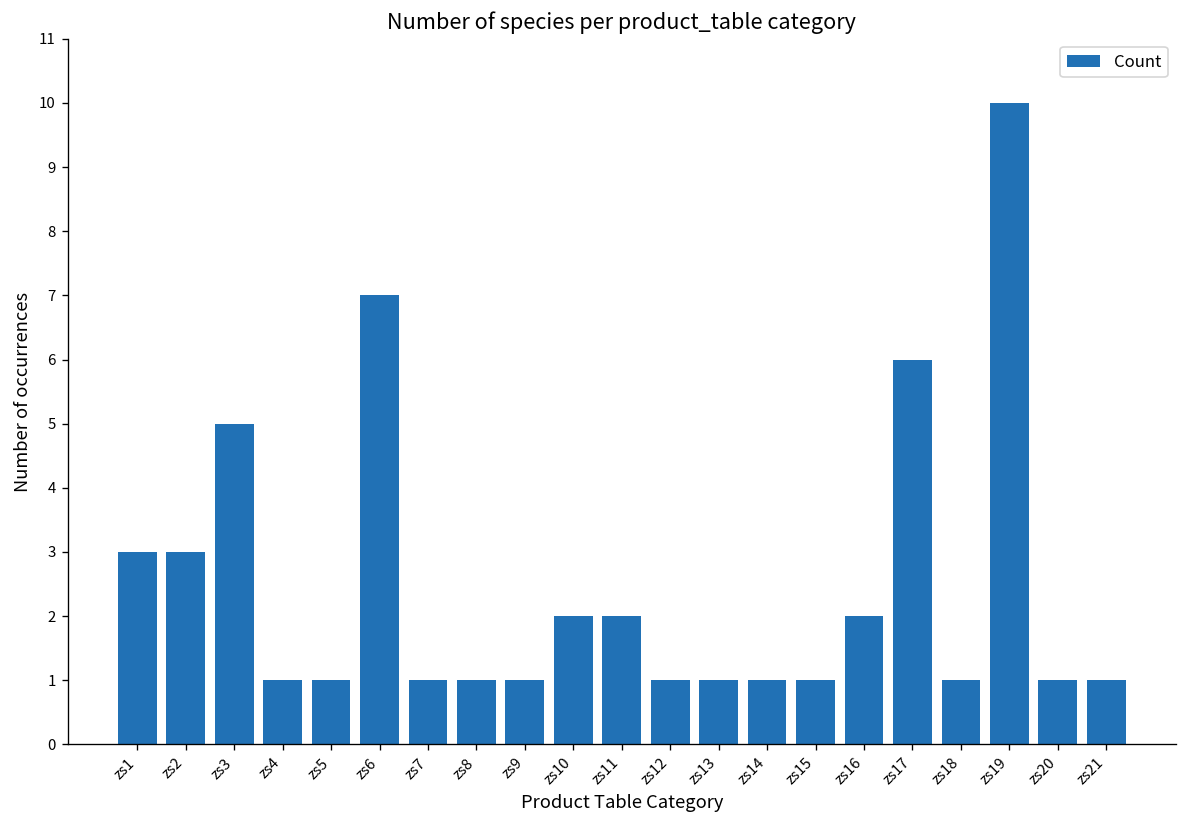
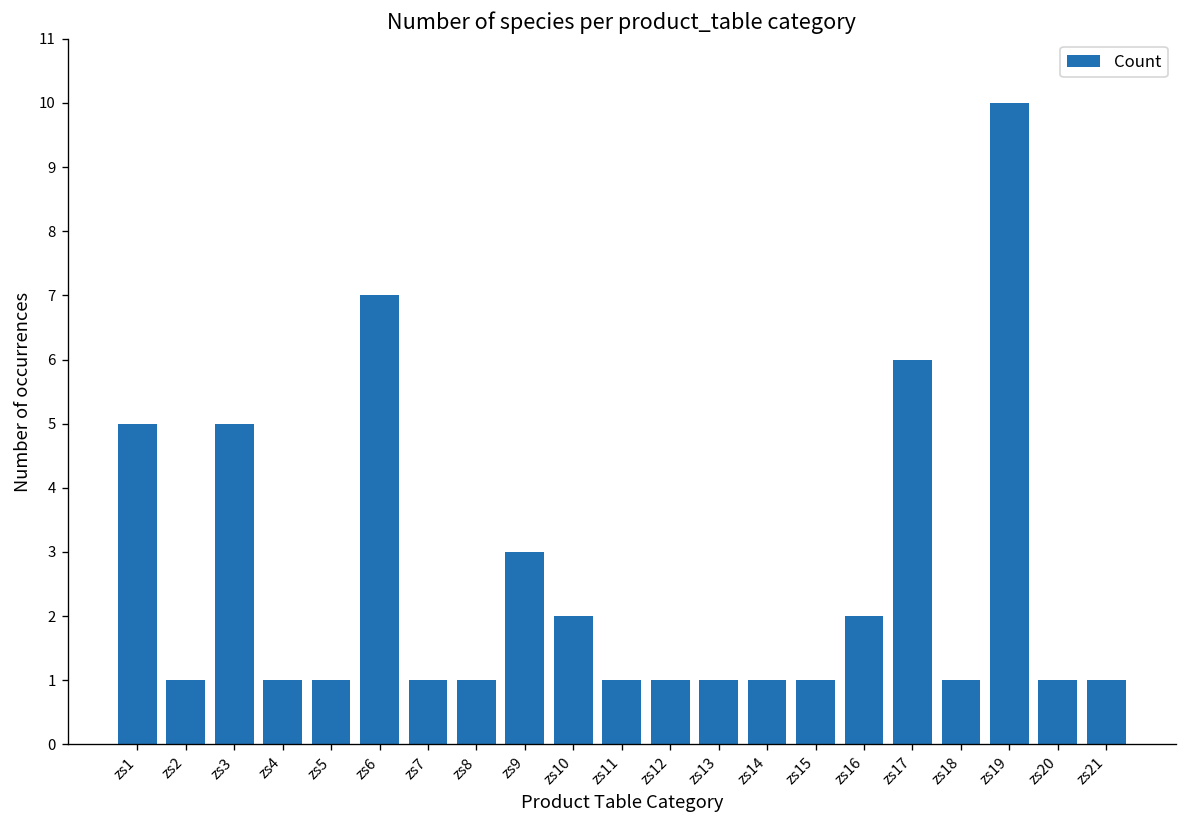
  {
-   "zs1": 3,
-   "zs2": 3,
+   "zs1": 5,
+   "zs2": 1,
    "zs3": 5,
    "zs4": 1,
    "zs5": 1,
    "zs6": 7,
    "zs7": 1,
    "zs8": 1,
-   "zs9": 1,
+   "zs9": 3,
    "zs10": 2,
-   "zs11": 2,
+   "zs11": 1,
    "zs12": 1,
    "zs13": 1,
    "zs14": 1,
    "zs15": 1,
    "zs16": 2,
    "zs17": 6,
    "zs18": 1,
    "zs19": 10,
    "zs20": 1,
    "zs21": 1
  }
